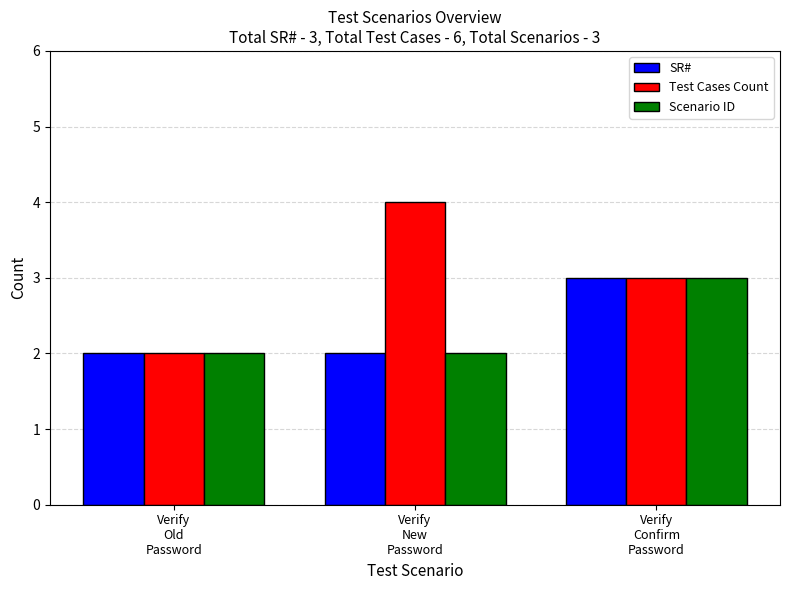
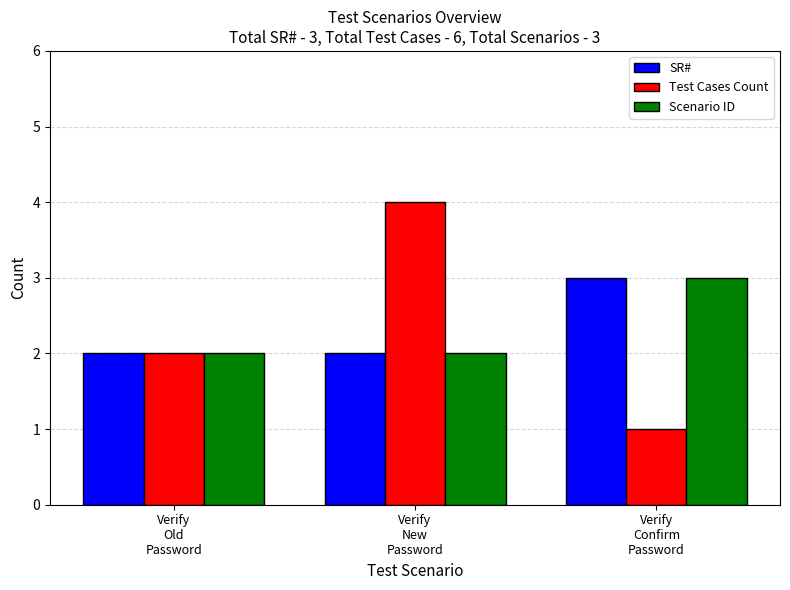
  {
    "SR#": {
      "Verify Old Password": 2,
      "Verify New Password": 2,
      "Verify Confirm Password": 3
    },
    "Test Cases Count": {
      "Verify Old Password": 2,
      "Verify New Password": 4,
-     "Verify Confirm Password": 3
+     "Verify Confirm Password": 1
    },
    "Scenario ID": {
      "Verify Old Password": 2,
      "Verify New Password": 2,
      "Verify Confirm Password": 3
    }
  }
